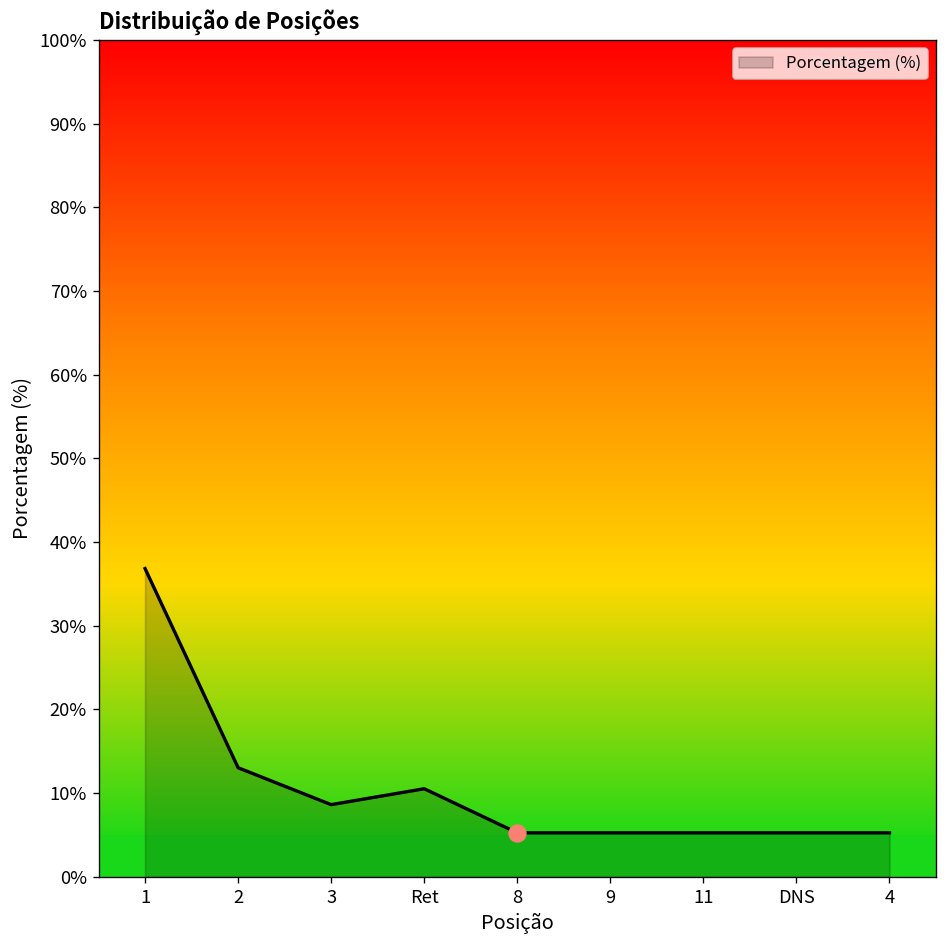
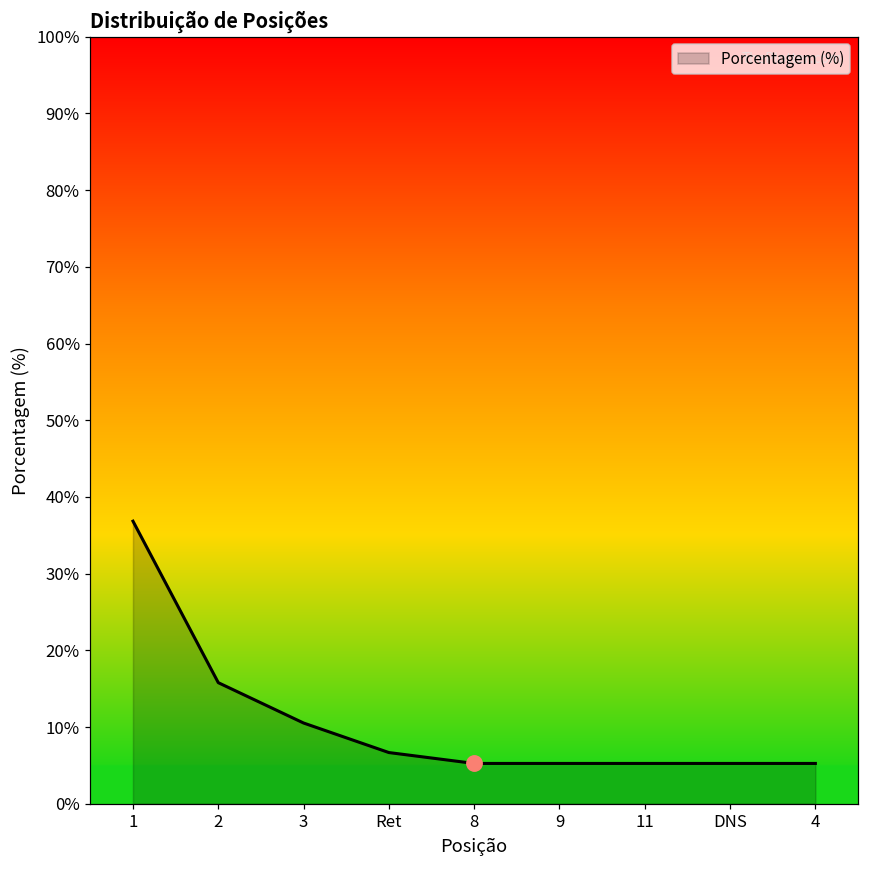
  {
    "Porcentagem (%)": {
      "1": "37%",
-     "2": "13%",
-     "3": "9%",
-     "Ret": "11%",
+     "2": "16%",
+     "3": "11%",
+     "Ret": "7%",
      "9": "5%",
      "11": "5%",
      "DNS": "5%",
      "4": "5%"
    }
  }
